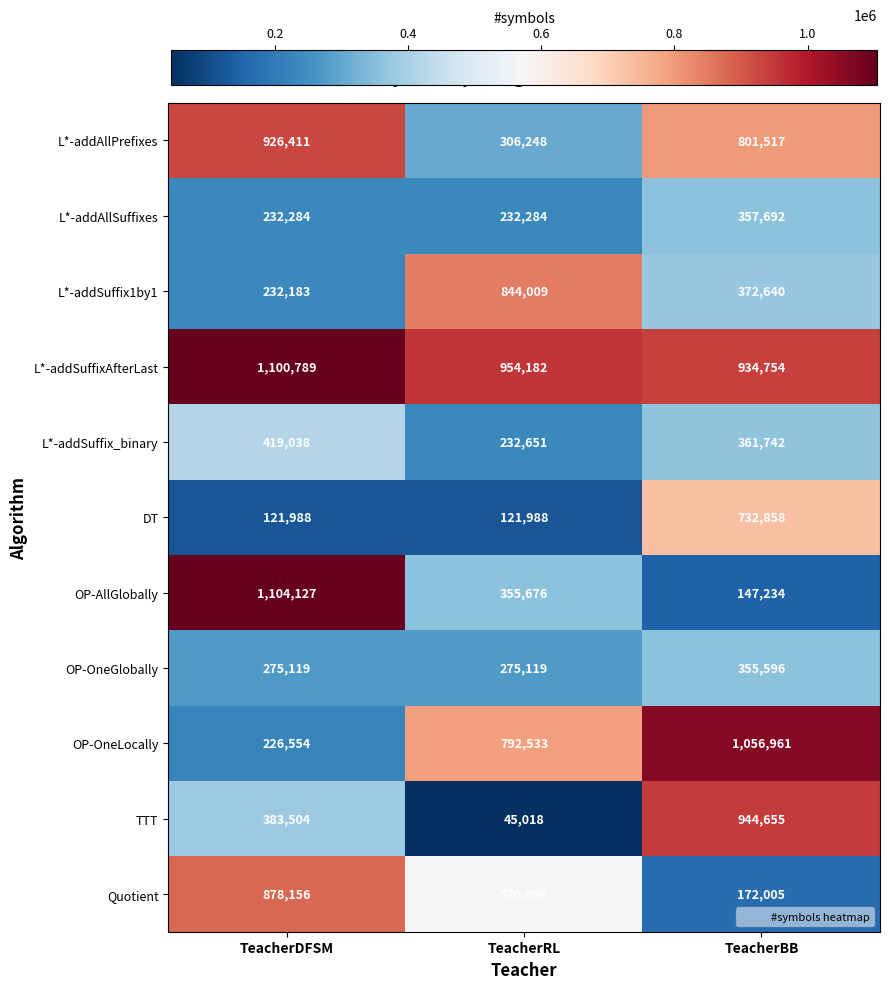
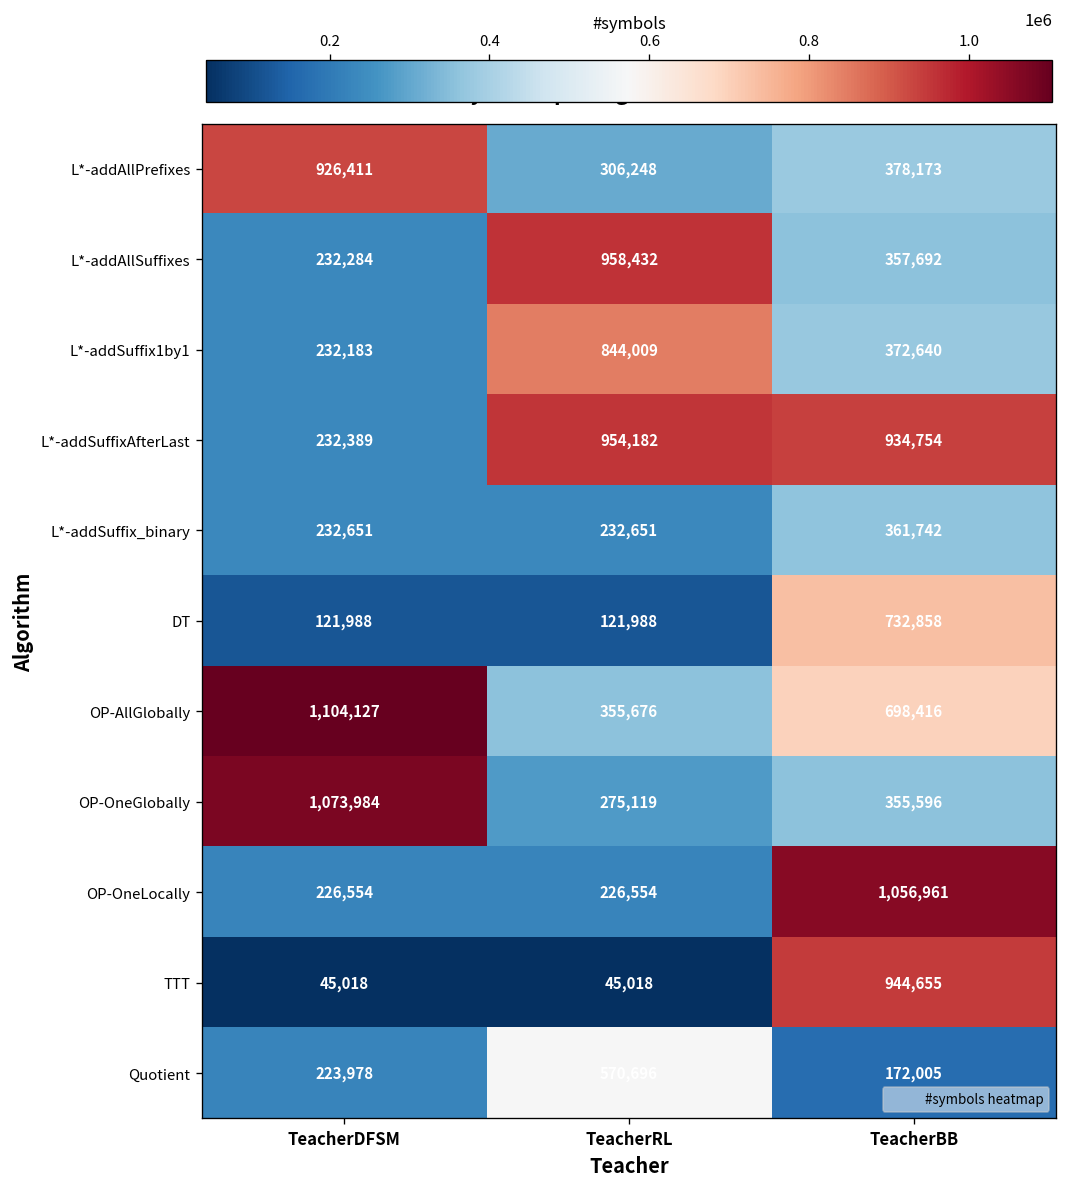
  {
    "L*-addAllPrefixes": {
      "TeacherDFSM": "926,411",
      "TeacherRL": "306,248",
-     "TeacherBB": "801,517"
+     "TeacherBB": "378,173"
    },
    "L*-addAllSuffixes": {
      "TeacherDFSM": "232,284",
-     "TeacherRL": "232,284",
+     "TeacherRL": "958,432",
      "TeacherBB": "357,692"
    },
    "L*-addSuffix1by1": {
      "TeacherDFSM": "232,183",
      "TeacherRL": "844,009",
      "TeacherBB": "372,640"
    },
    "L*-addSuffixAfterLast": {
-     "TeacherDFSM": "1,100,789",
+     "TeacherDFSM": "232,389",
      "TeacherRL": "954,182",
      "TeacherBB": "934,754"
    },
    "L*-addSuffix_binary": {
-     "TeacherDFSM": "419,038",
+     "TeacherDFSM": "232,651",
      "TeacherRL": "232,651",
      "TeacherBB": "361,742"
    },
    "DT": {
      "TeacherDFSM": "121,988",
      "TeacherRL": "121,988",
      "TeacherBB": "732,858"
    },
    "OP-AllGlobally": {
      "TeacherDFSM": "1,104,127",
      "TeacherRL": "355,676",
-     "TeacherBB": "147,234"
+     "TeacherBB": "698,416"
    },
    "OP-OneGlobally": {
-     "TeacherDFSM": "275,119",
+     "TeacherDFSM": "1,073,984",
      "TeacherRL": "275,119",
      "TeacherBB": "355,596"
    },
    "OP-OneLocally": {
      "TeacherDFSM": "226,554",
-     "TeacherRL": "792,533",
+     "TeacherRL": "226,554",
      "TeacherBB": "1,056,961"
    },
    "TTT": {
-     "TeacherDFSM": "383,504",
+     "TeacherDFSM": "45,018",
      "TeacherRL": "45,018",
      "TeacherBB": "944,655"
    },
    "Quotient": {
-     "TeacherDFSM": "878,156",
+     "TeacherDFSM": "223,978",
      "TeacherBB": "172,005"
    }
  }
